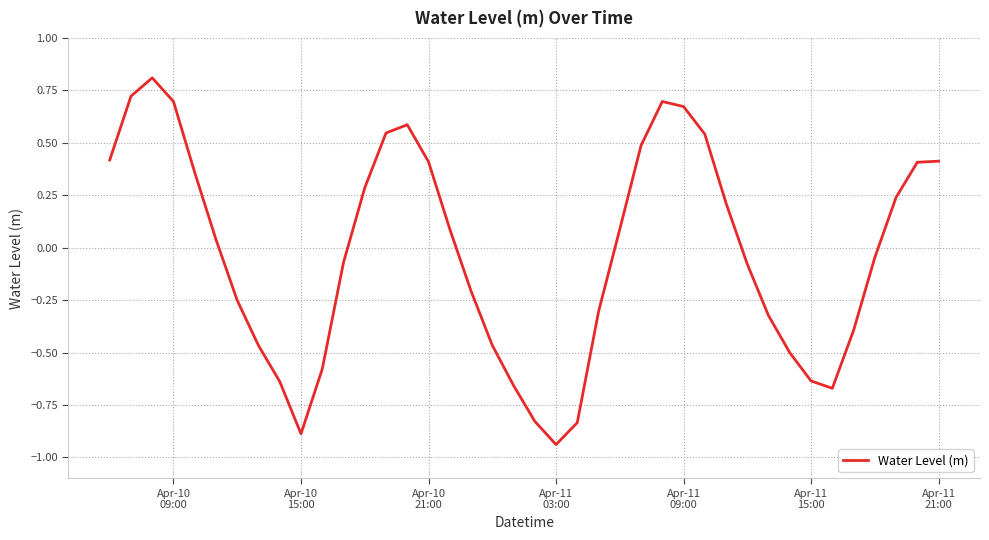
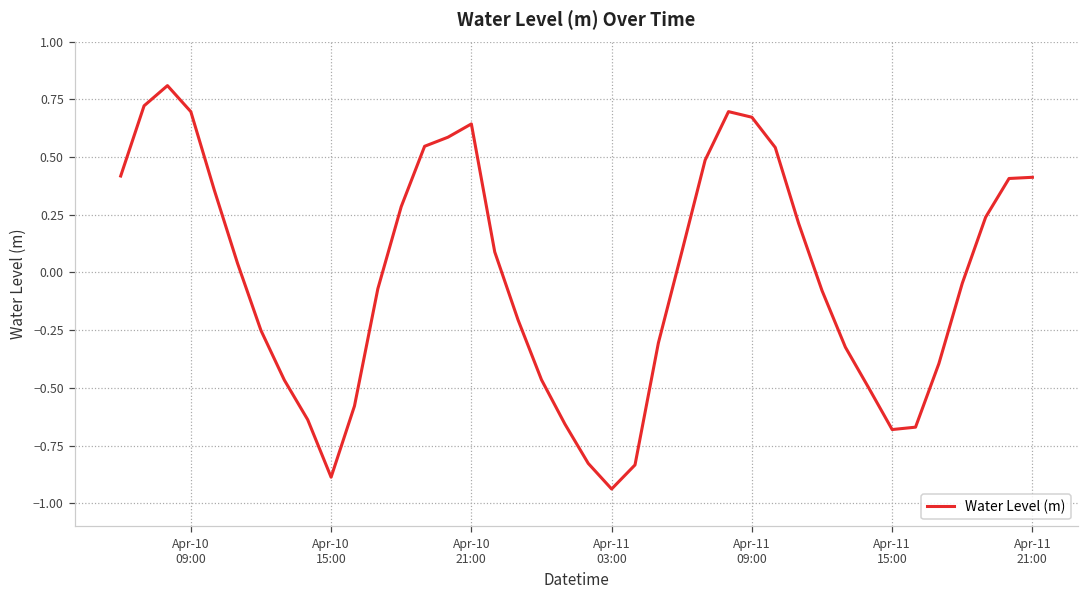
  {
    "Apr-10 09:00": 0.70,
    "Apr-10 15:00": -0.89,
-   "Apr-10 21:00": 0.41,
+   "Apr-10 21:00": 0.64,
    "Apr-11 03:00": -0.94,
    "Apr-11 09:00": 0.67,
-   "Apr-11 15:00": -0.64,
+   "Apr-11 15:00": -0.68,
    "Apr-11 21:00": 0.41
  }
